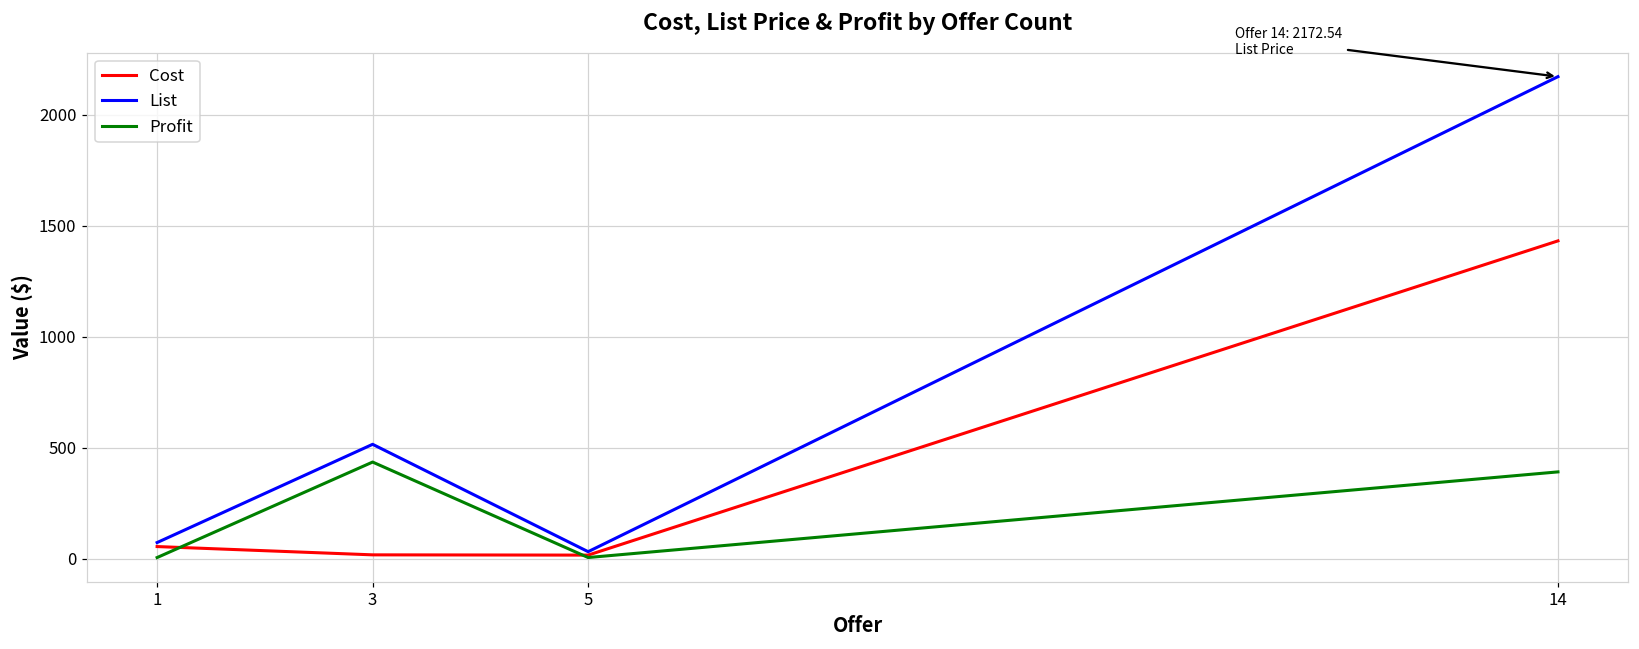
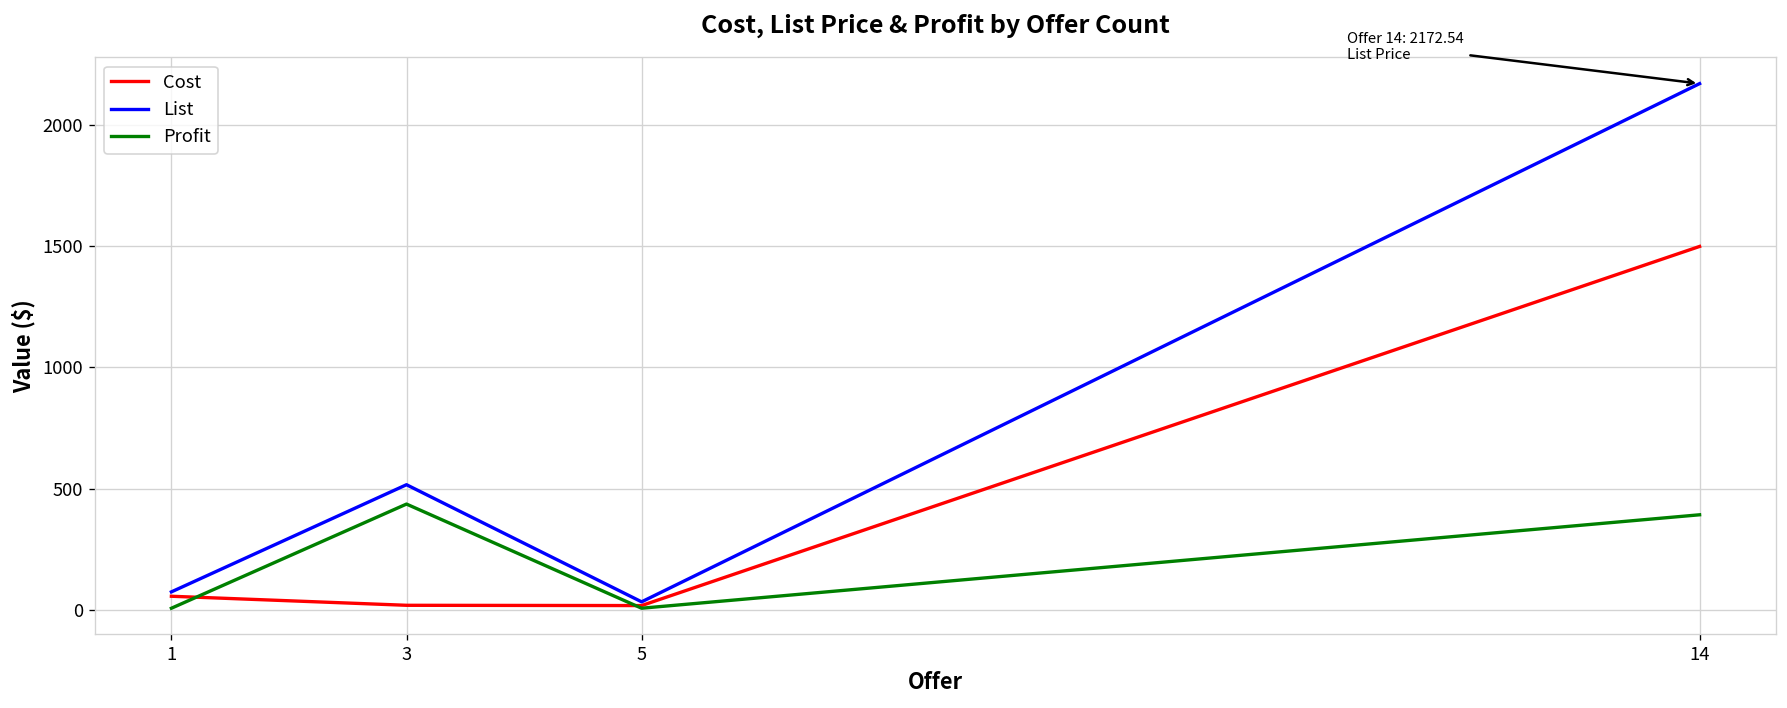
  {
    "Cost": {
      "1": 50,
      "3": 20,
-     "14": 1430
+     "14": 1500
    },
    "List": {
      "14": 2172.54
    },
    "Profit": {
      "1": 10,
      "3": 440,
      "14": 390
    }
  }
